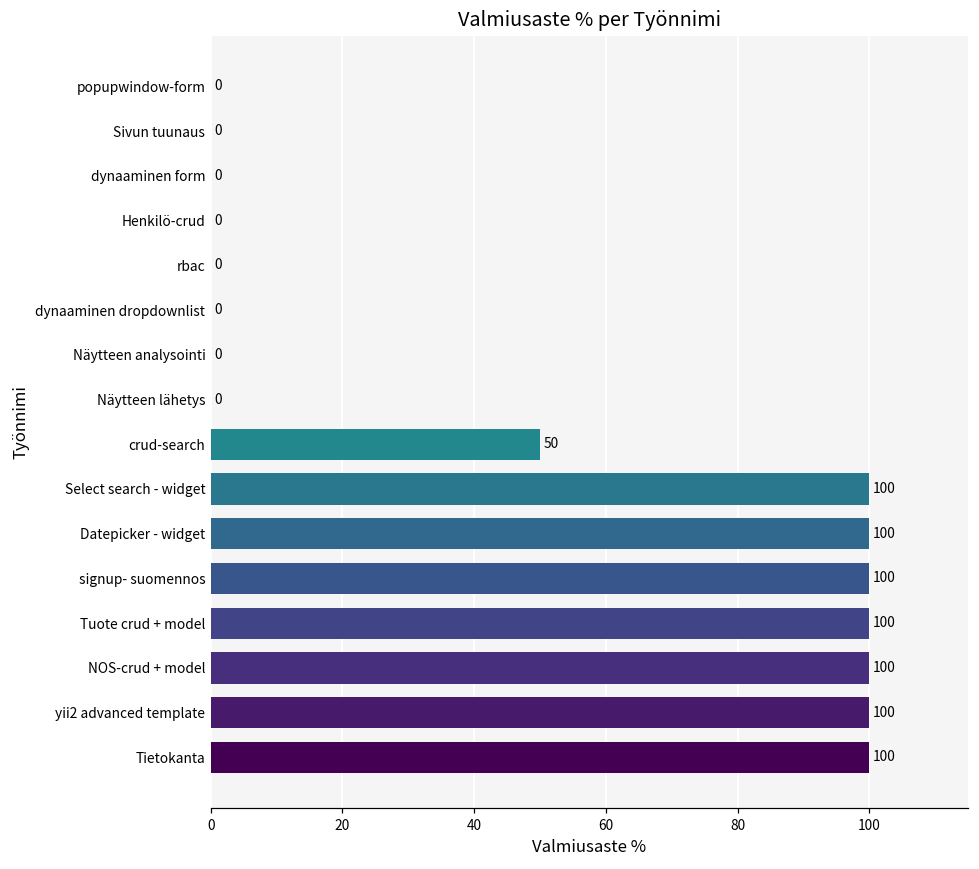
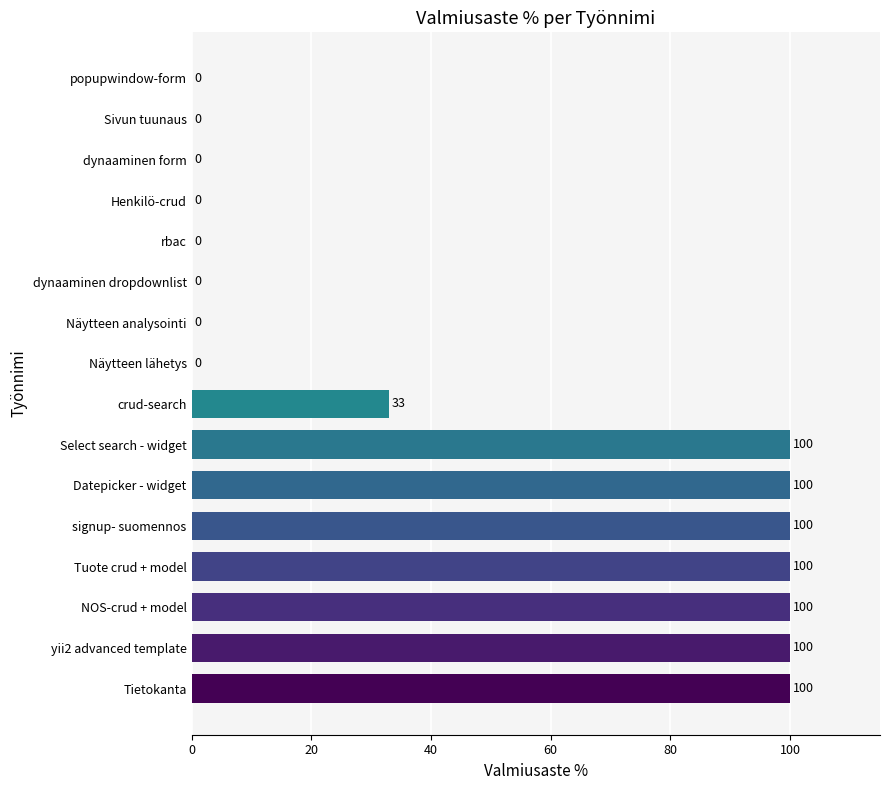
  {
    "popupwindow-form": 0,
    "Sivun tuunaus": 0,
    "dynaaminen form": 0,
    "Henkilö-crud": 0,
    "rbac": 0,
    "dynaaminen dropdownlist": 0,
    "Näytteen analysointi": 0,
    "Näytteen lähetys": 0,
-   "crud-search": 50,
+   "crud-search": 33,
    "Select search - widget": 100,
    "Datepicker - widget": 100,
    "signup- suomennos": 100,
    "Tuote crud + model": 100,
    "NOS-crud + model": 100,
    "yii2 advanced template": 100,
    "Tietokanta": 100
  }
